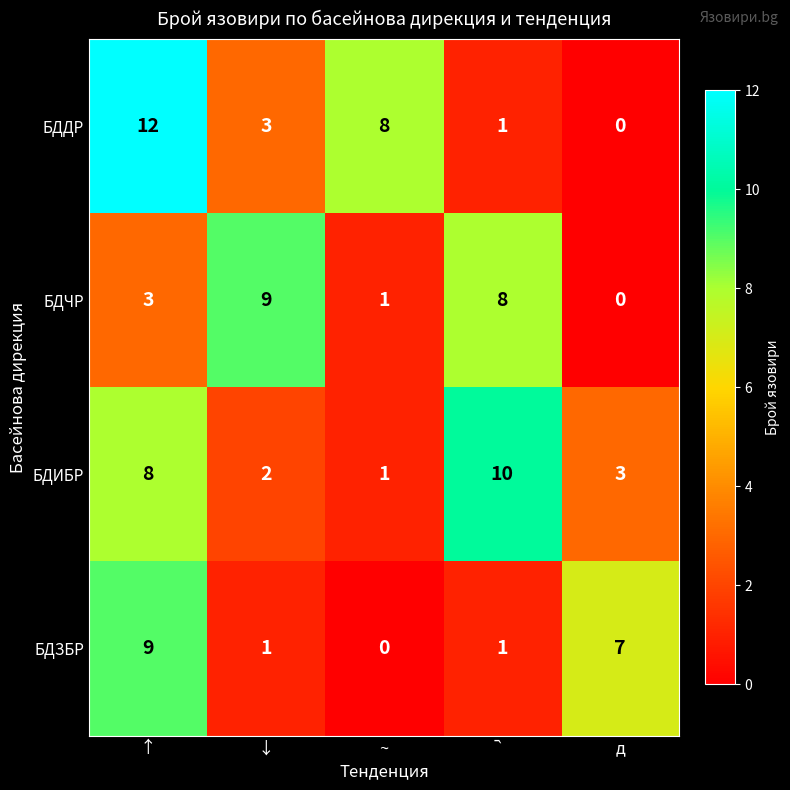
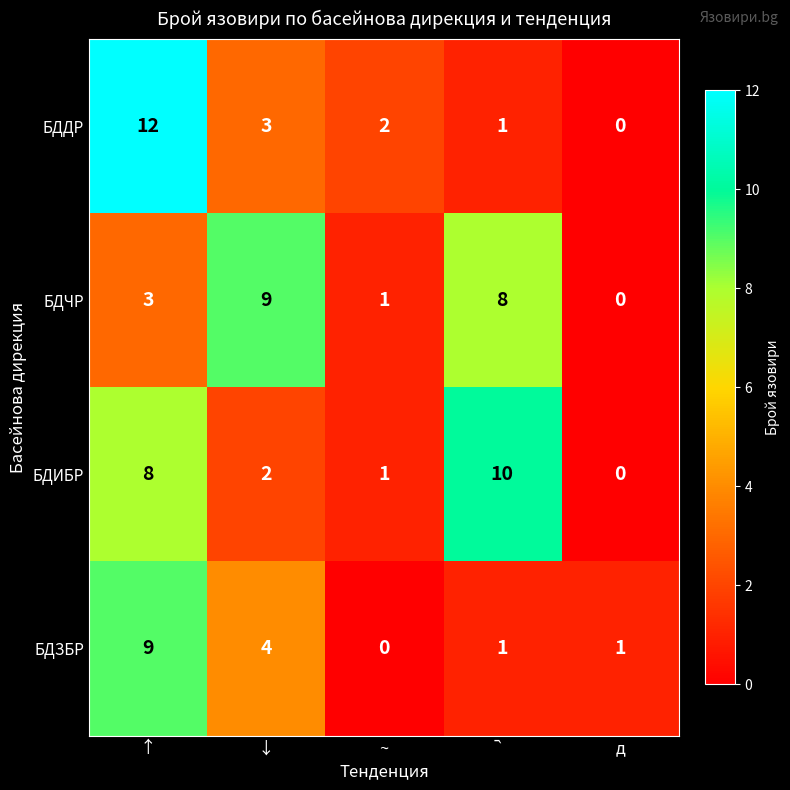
  {
    "БДДР": {
      "↑": 12,
      "↓": 3,
-     "~": 8,
+     "~": 2,
      "᷆": 1,
      "д": 0
    },
    "БДЧР": {
      "↑": 3,
      "↓": 9,
      "~": 1,
      "᷆": 8,
      "д": 0
    },
    "БДИБР": {
      "↑": 8,
      "↓": 2,
      "~": 1,
      "᷆": 10,
-     "д": 3
+     "д": 0
    },
    "БДЗБР": {
      "↑": 9,
-     "↓": 1,
+     "↓": 4,
      "~": 0,
      "᷆": 1,
-     "д": 7
+     "д": 1
    }
  }
